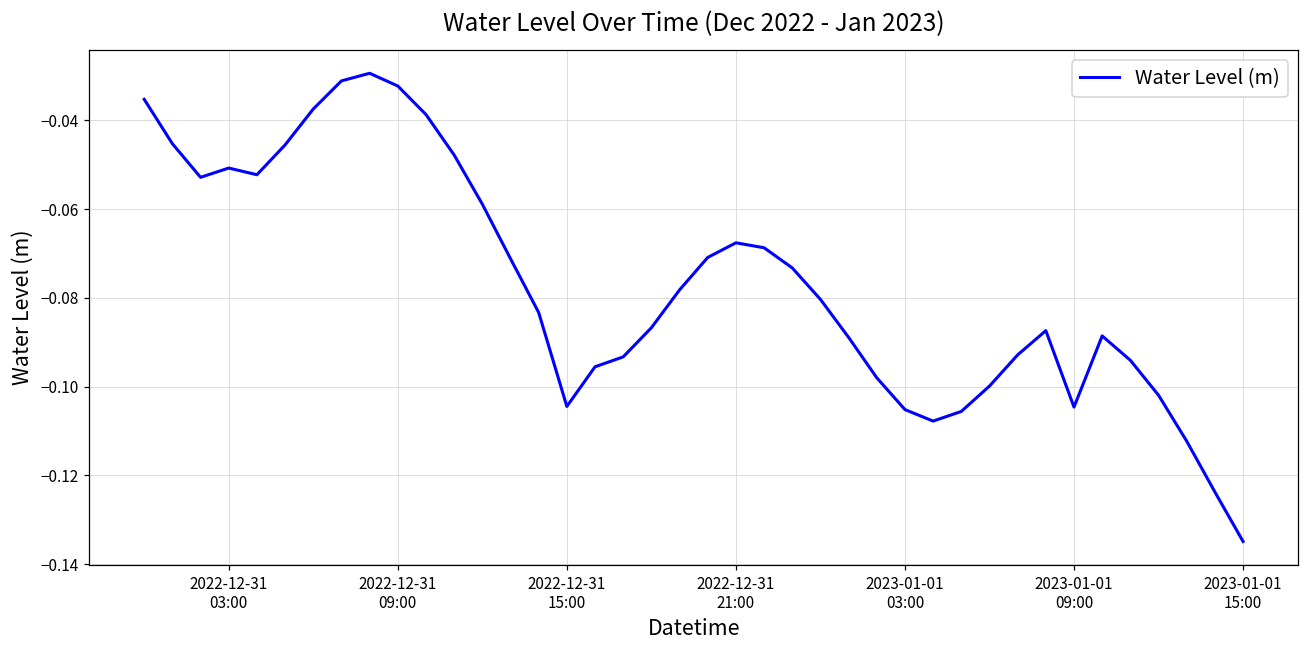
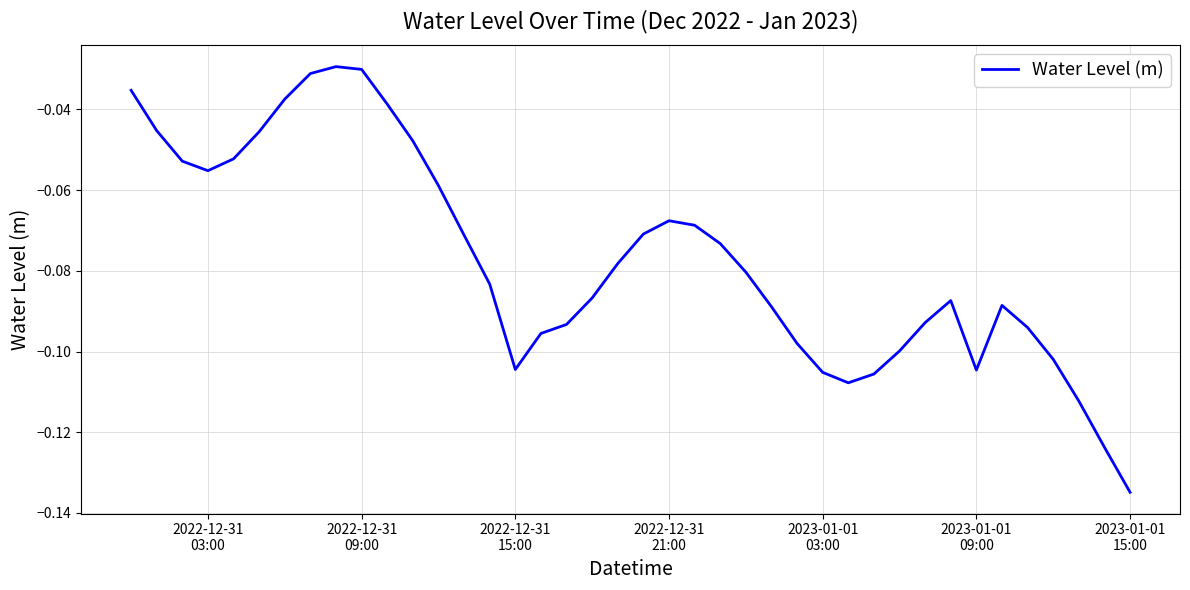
  {
-   "2022-12-31 03:00": -0.051,
-   "2022-12-31 09:00": -0.032,
+   "2022-12-31 03:00": -0.055,
+   "2022-12-31 09:00": -0.030,
    "2022-12-31 15:00": -0.104,
    "2022-12-31 21:00": -0.068,
    "2023-01-01 03:00": -0.105,
    "2023-01-01 09:00": -0.105,
    "2023-01-01 15:00": -0.135
  }
